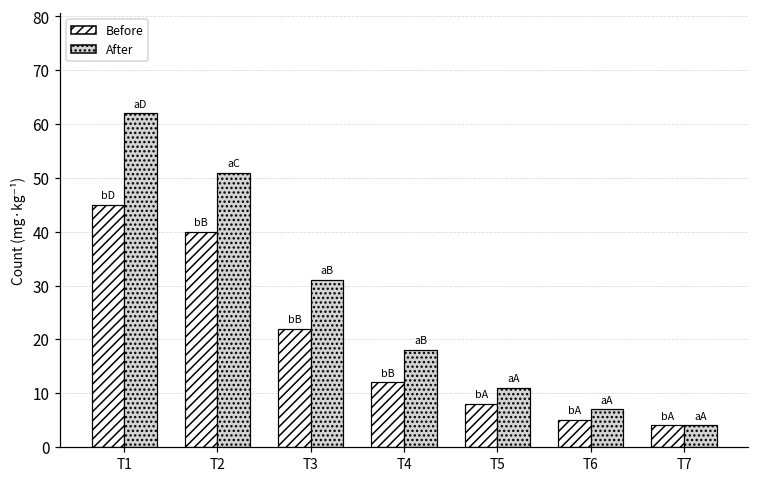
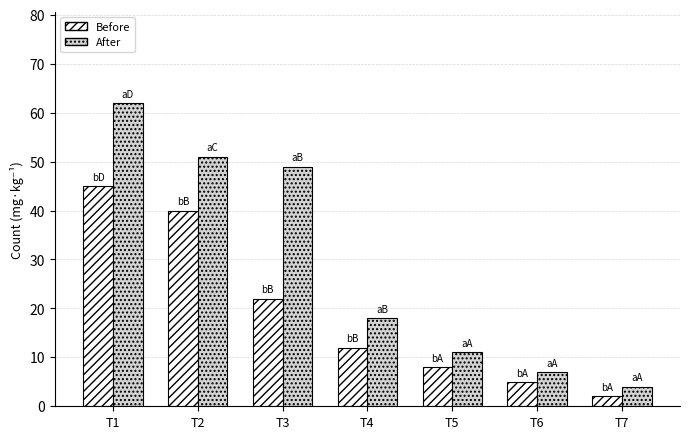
  {
    "Before": {
      "T1": 45,
      "T2": 40,
      "T3": 22,
      "T4": 12,
      "T5": 8,
      "T6": 5,
-     "T7": 4
+     "T7": 2
    },
    "After": {
      "T1": 62,
      "T2": 51,
-     "T3": 31,
+     "T3": 49,
      "T4": 18,
      "T5": 11,
      "T6": 7,
      "T7": 4
    }
  }
